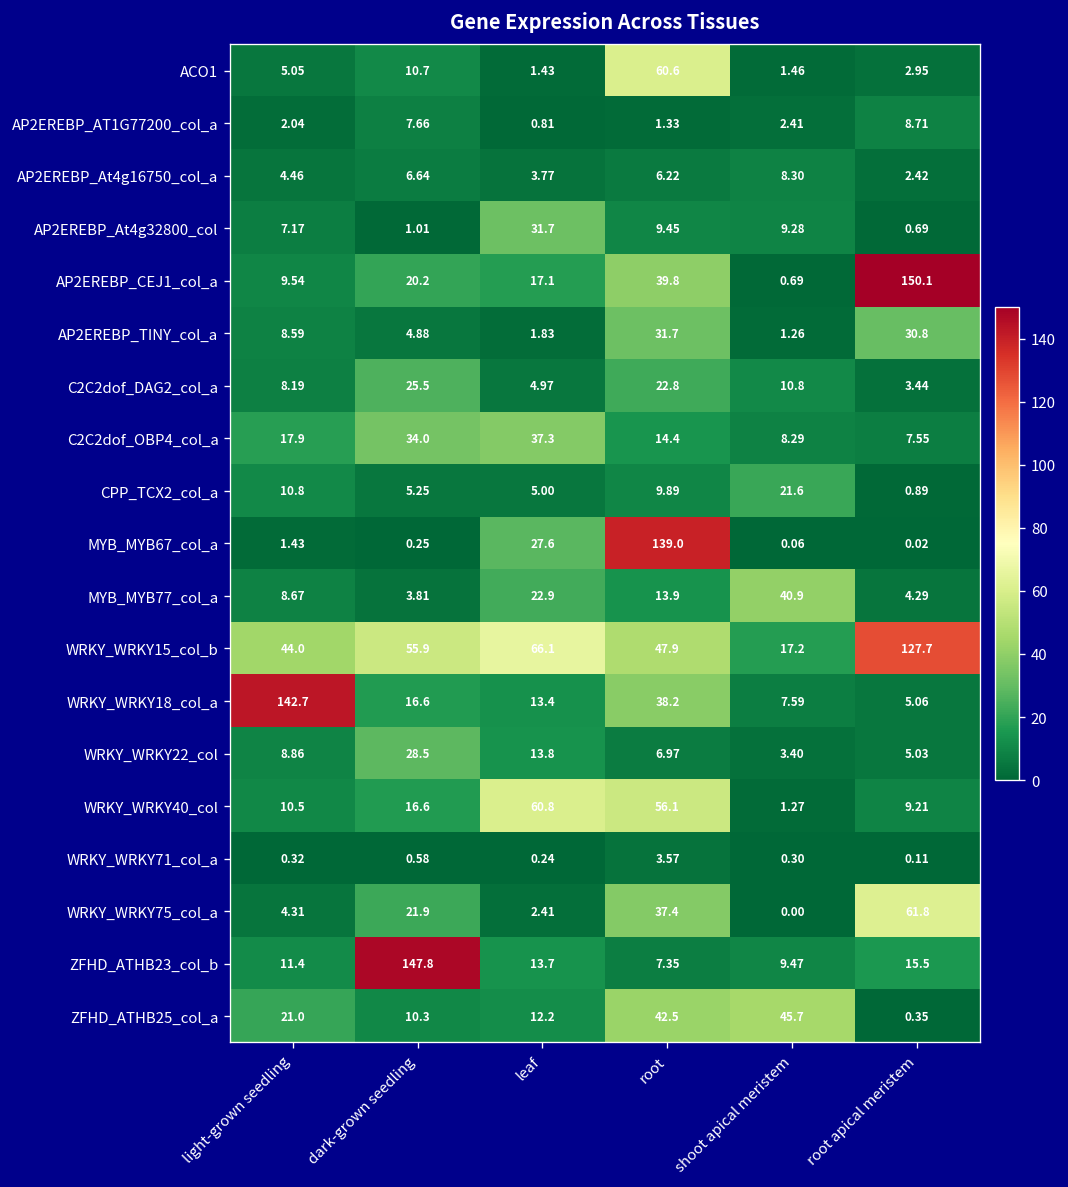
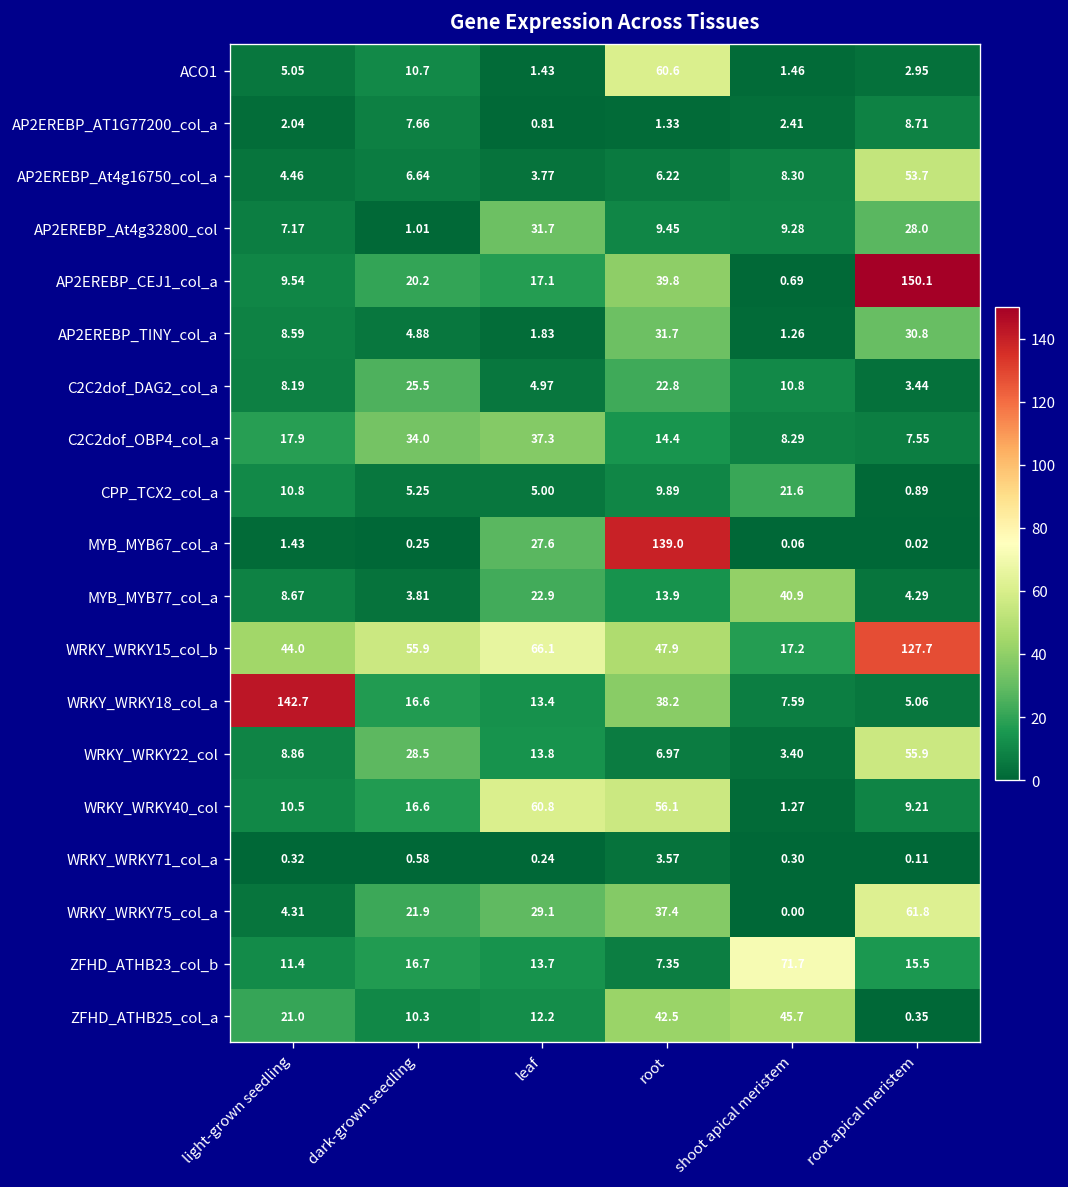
  {
    "ACO1": {
      "light-grown seedling": 5.05,
      "dark-grown seedling": 10.7,
      "leaf": 1.43,
      "root": 60.6,
      "shoot apical meristem": 1.46,
      "root apical meristem": 2.95
    },
    "AP2EREBP_AT1G77200_col_a": {
      "light-grown seedling": 2.04,
      "dark-grown seedling": 7.66,
      "leaf": 0.81,
      "root": 1.33,
      "shoot apical meristem": 2.41,
      "root apical meristem": 8.71
    },
    "AP2EREBP_At4g16750_col_a": {
      "light-grown seedling": 4.46,
      "dark-grown seedling": 6.64,
      "leaf": 3.77,
      "root": 6.22,
      "shoot apical meristem": 8.30,
-     "root apical meristem": 2.42
+     "root apical meristem": 53.7
    },
    "AP2EREBP_At4g32800_col": {
      "light-grown seedling": 7.17,
      "dark-grown seedling": 1.01,
      "leaf": 31.7,
      "root": 9.45,
      "shoot apical meristem": 9.28,
-     "root apical meristem": 0.69
+     "root apical meristem": 28.0
    },
    "AP2EREBP_CEJ1_col_a": {
      "light-grown seedling": 9.54,
      "dark-grown seedling": 20.2,
      "leaf": 17.1,
      "root": 39.8,
      "shoot apical meristem": 0.69,
      "root apical meristem": 150.1
    },
    "AP2EREBP_TINY_col_a": {
      "light-grown seedling": 8.59,
      "dark-grown seedling": 4.88,
      "leaf": 1.83,
      "root": 31.7,
      "shoot apical meristem": 1.26,
      "root apical meristem": 30.8
    },
    "C2C2dof_DAG2_col_a": {
      "light-grown seedling": 8.19,
      "dark-grown seedling": 25.5,
      "leaf": 4.97,
      "root": 22.8,
      "shoot apical meristem": 10.8,
      "root apical meristem": 3.44
    },
    "C2C2dof_OBP4_col_a": {
      "light-grown seedling": 17.9,
      "dark-grown seedling": 34.0,
      "leaf": 37.3,
      "root": 14.4,
      "shoot apical meristem": 8.29,
      "root apical meristem": 7.55
    },
    "CPP_TCX2_col_a": {
      "light-grown seedling": 10.8,
      "dark-grown seedling": 5.25,
      "leaf": 5.00,
      "root": 9.89,
      "shoot apical meristem": 21.6,
      "root apical meristem": 0.89
    },
    "MYB_MYB67_col_a": {
      "light-grown seedling": 1.43,
      "dark-grown seedling": 0.25,
      "leaf": 27.6,
      "root": 139.0,
      "shoot apical meristem": 0.06,
      "root apical meristem": 0.02
    },
    "MYB_MYB77_col_a": {
      "light-grown seedling": 8.67,
      "dark-grown seedling": 3.81,
      "leaf": 22.9,
      "root": 13.9,
      "shoot apical meristem": 40.9,
      "root apical meristem": 4.29
    },
    "WRKY_WRKY15_col_b": {
      "light-grown seedling": 44.0,
      "dark-grown seedling": 55.9,
      "leaf": 66.1,
      "root": 47.9,
      "shoot apical meristem": 17.2,
      "root apical meristem": 127.7
    },
    "WRKY_WRKY18_col_a": {
      "light-grown seedling": 142.7,
      "dark-grown seedling": 16.6,
      "leaf": 13.4,
      "root": 38.2,
      "shoot apical meristem": 7.59,
      "root apical meristem": 5.06
    },
    "WRKY_WRKY22_col": {
      "light-grown seedling": 8.86,
      "dark-grown seedling": 28.5,
      "leaf": 13.8,
      "root": 6.97,
      "shoot apical meristem": 3.40,
-     "root apical meristem": 5.03
+     "root apical meristem": 55.9
    },
    "WRKY_WRKY40_col": {
      "light-grown seedling": 10.5,
      "dark-grown seedling": 16.6,
      "leaf": 60.8,
      "root": 56.1,
      "shoot apical meristem": 1.27,
      "root apical meristem": 9.21
    },
    "WRKY_WRKY71_col_a": {
      "light-grown seedling": 0.32,
      "dark-grown seedling": 0.58,
      "leaf": 0.24,
      "root": 3.57,
      "shoot apical meristem": 0.30,
      "root apical meristem": 0.11
    },
    "WRKY_WRKY75_col_a": {
      "light-grown seedling": 4.31,
      "dark-grown seedling": 21.9,
-     "leaf": 2.41,
+     "leaf": 29.1,
      "root": 37.4,
      "shoot apical meristem": 0.00,
      "root apical meristem": 61.8
    },
    "ZFHD_ATHB23_col_b": {
      "light-grown seedling": 11.4,
-     "dark-grown seedling": 147.8,
+     "dark-grown seedling": 16.7,
      "leaf": 13.7,
      "root": 7.35,
-     "shoot apical meristem": 9.47,
+     "shoot apical meristem": 71.7,
      "root apical meristem": 15.5
    },
    "ZFHD_ATHB25_col_a": {
      "light-grown seedling": 21.0,
      "dark-grown seedling": 10.3,
      "leaf": 12.2,
      "root": 42.5,
      "shoot apical meristem": 45.7,
      "root apical meristem": 0.35
    }
  }
